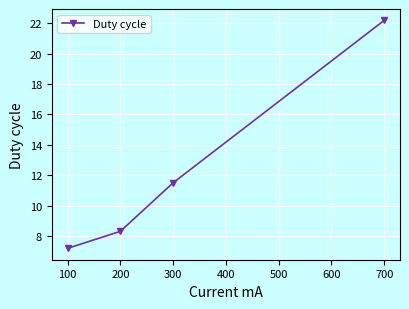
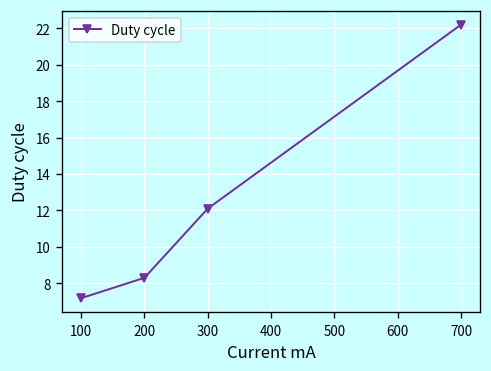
  {
    "100": 7.2,
    "200": 8.3,
-   "300": 11.5,
+   "300": 12.1,
    "700": 22.2
  }
